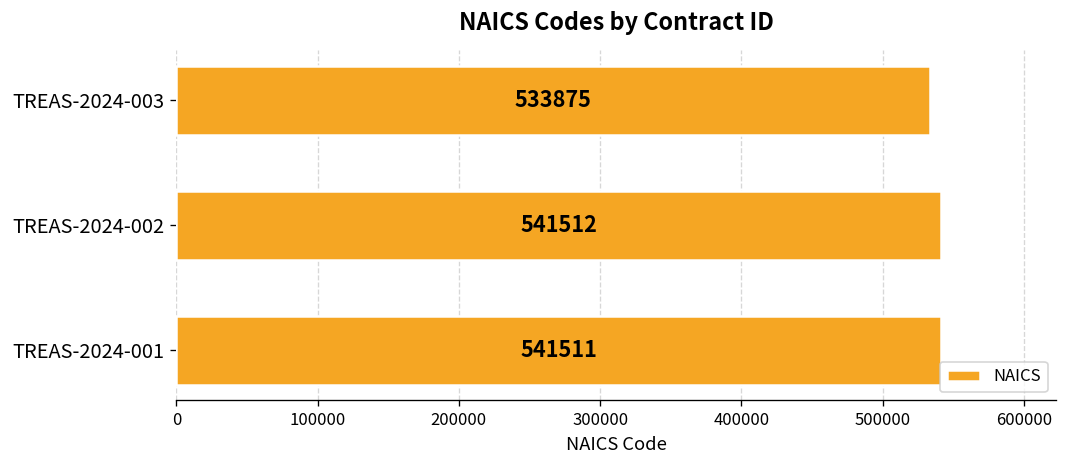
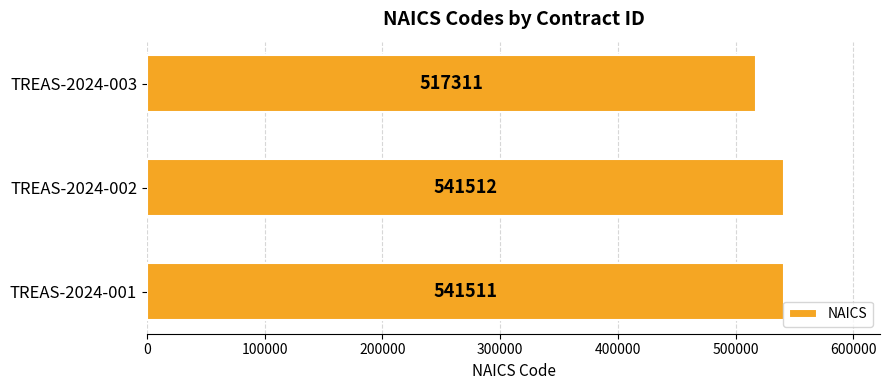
  {
-   "TREAS-2024-003": 533875,
+   "TREAS-2024-003": 517311,
    "TREAS-2024-002": 541512,
    "TREAS-2024-001": 541511
  }
